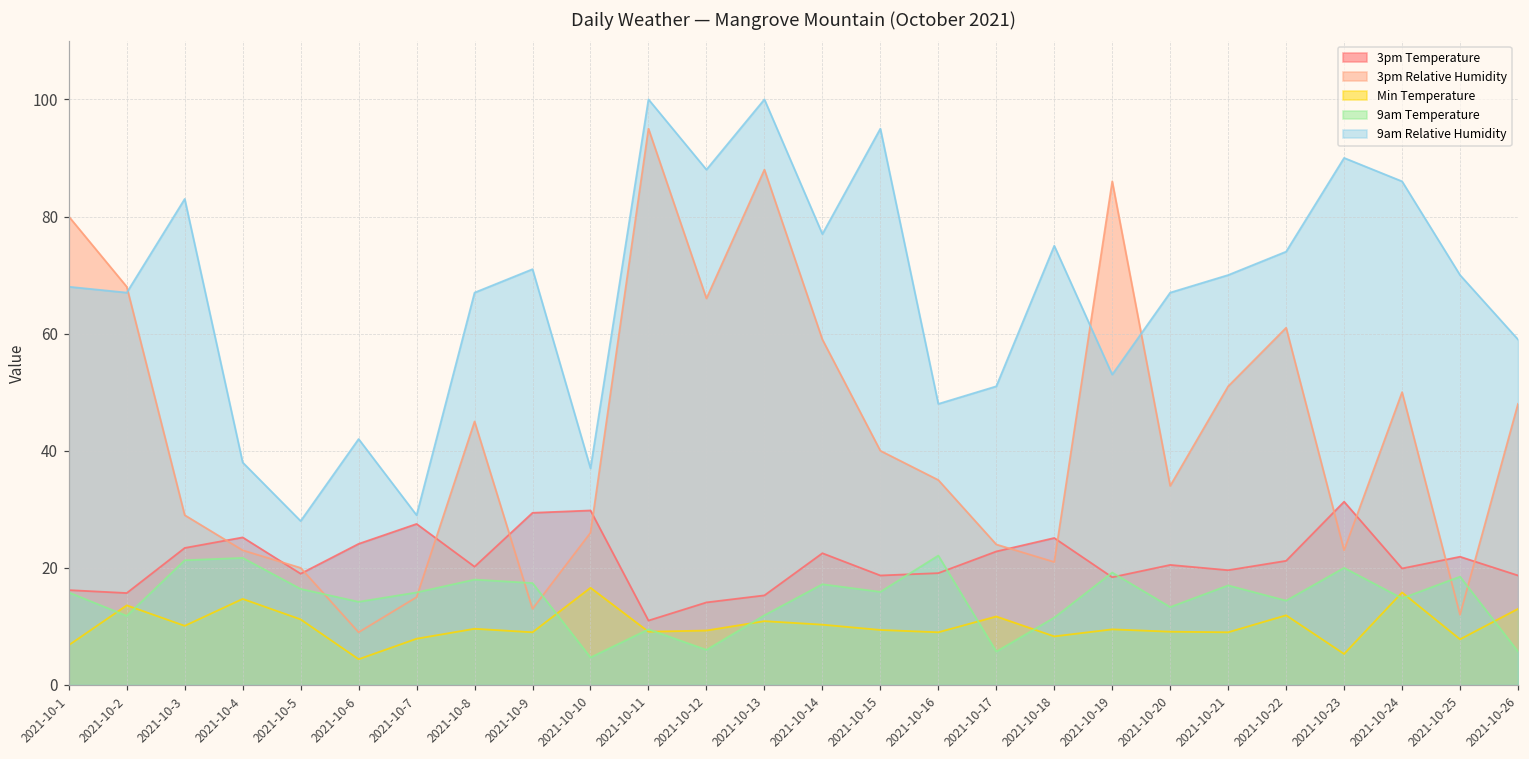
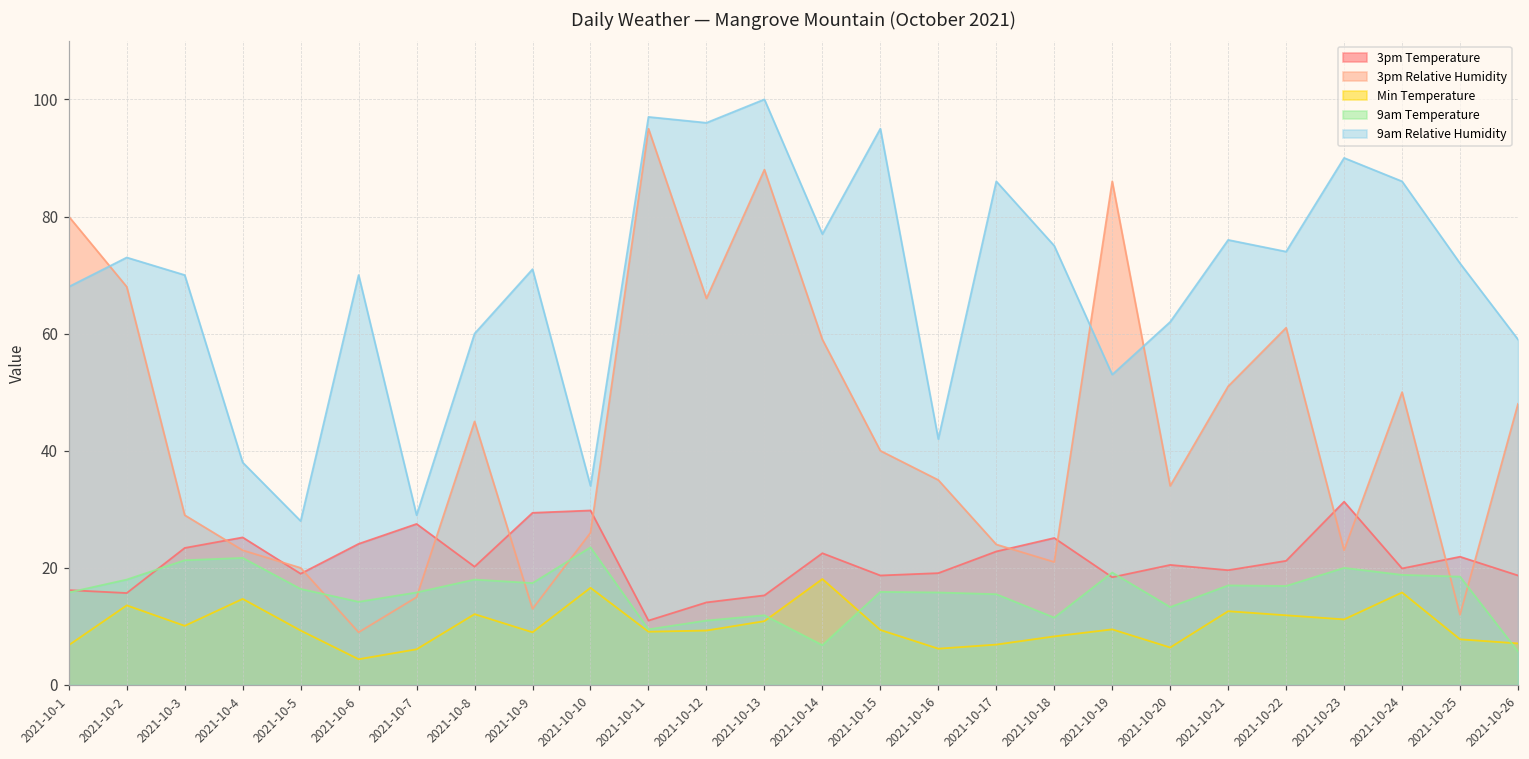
  {
    "Min Temperature": {
      "2021-10-1": 7,
      "2021-10-2": 14,
      "2021-10-3": 10,
      "2021-10-4": 15,
-     "2021-10-5": 11,
+     "2021-10-5": 9,
      "2021-10-6": 4,
-     "2021-10-7": 8,
-     "2021-10-8": 10,
+     "2021-10-7": 6,
+     "2021-10-8": 12,
      "2021-10-9": 9,
      "2021-10-10": 17,
      "2021-10-12": 9,
      "2021-10-13": 11,
-     "2021-10-14": 10,
+     "2021-10-14": 18,
      "2021-10-15": 9,
-     "2021-10-16": 9,
-     "2021-10-17": 12,
+     "2021-10-16": 6,
+     "2021-10-17": 7,
      "2021-10-18": 8,
      "2021-10-19": 10,
-     "2021-10-20": 9,
-     "2021-10-21": 9,
+     "2021-10-20": 6,
+     "2021-10-21": 13,
      "2021-10-22": 12,
-     "2021-10-23": 5,
+     "2021-10-23": 11,
      "2021-10-24": 16,
      "2021-10-25": 8,
-     "2021-10-26": 13
+     "2021-10-26": 7
    },
    "9am Temperature": {
-     "2021-10-2": 12,
+     "2021-10-2": 18,
      "2021-10-3": 21,
      "2021-10-4": 22,
      "2021-10-5": 16,
      "2021-10-6": 14,
      "2021-10-7": 16,
      "2021-10-8": 18,
      "2021-10-9": 17,
-     "2021-10-10": 5,
-     "2021-10-12": 6,
+     "2021-10-10": 24,
+     "2021-10-12": 11,
      "2021-10-13": 12,
-     "2021-10-14": 17,
+     "2021-10-14": 7,
      "2021-10-15": 16,
-     "2021-10-16": 22,
-     "2021-10-17": 6,
+     "2021-10-16": 16,
+     "2021-10-17": 16,
      "2021-10-18": 12,
      "2021-10-19": 19,
      "2021-10-20": 13,
      "2021-10-21": 17,
-     "2021-10-22": 14,
+     "2021-10-22": 17,
      "2021-10-23": 20,
-     "2021-10-24": 15,
+     "2021-10-24": 19,
      "2021-10-25": 19,
      "2021-10-26": 6
    },
    "9am Relative Humidity": {
      "2021-10-1": 68,
-     "2021-10-2": 67,
-     "2021-10-3": 83,
+     "2021-10-2": 73,
+     "2021-10-3": 70,
      "2021-10-4": 38,
      "2021-10-5": 28,
-     "2021-10-6": 42,
+     "2021-10-6": 70,
      "2021-10-7": 29,
-     "2021-10-8": 67,
+     "2021-10-8": 60,
      "2021-10-9": 71,
-     "2021-10-10": 37,
-     "2021-10-11": 100,
-     "2021-10-12": 88,
+     "2021-10-10": 34,
+     "2021-10-11": 97,
+     "2021-10-12": 96,
      "2021-10-13": 100,
      "2021-10-14": 77,
      "2021-10-15": 95,
-     "2021-10-16": 48,
-     "2021-10-17": 51,
+     "2021-10-16": 42,
+     "2021-10-17": 86,
      "2021-10-18": 75,
      "2021-10-19": 53,
-     "2021-10-20": 67,
-     "2021-10-21": 70,
+     "2021-10-20": 62,
+     "2021-10-21": 76,
      "2021-10-22": 74,
      "2021-10-23": 90,
      "2021-10-24": 86,
-     "2021-10-25": 70,
+     "2021-10-25": 72,
      "2021-10-26": 59
    }
  }
